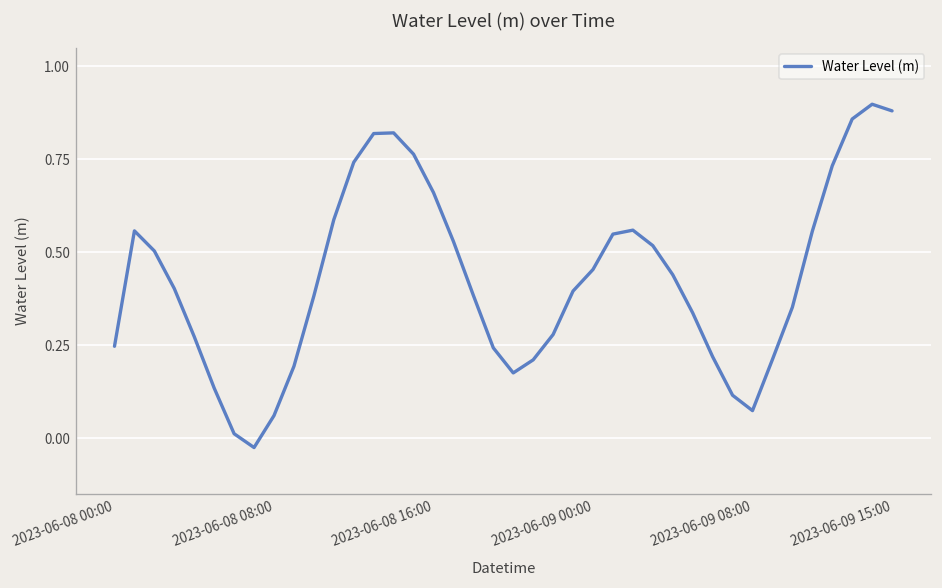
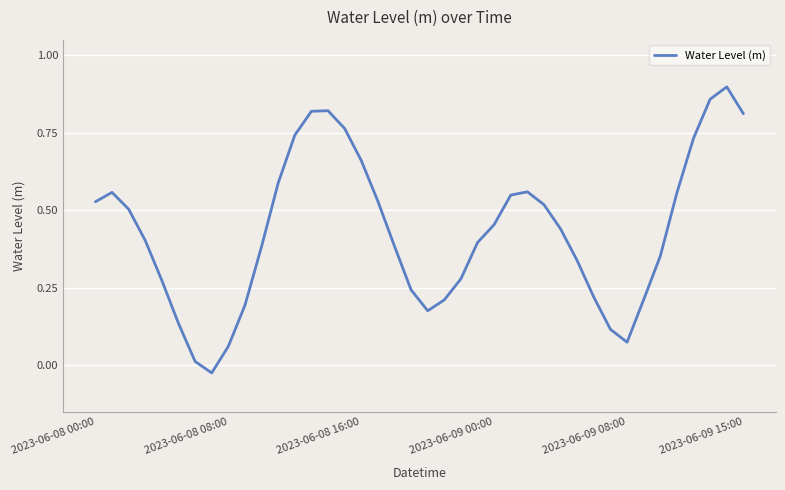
  {
-   "2023-06-08 00:00": 0.25,
+   "2023-06-08 00:00": 0.53,
    "2023-06-08 08:00": 0.06,
    "2023-06-08 16:00": 0.66,
    "2023-06-09 00:00": 0.45,
    "2023-06-09 08:00": 0.07,
-   "2023-06-09 15:00": 0.88
+   "2023-06-09 15:00": 0.81
  }
